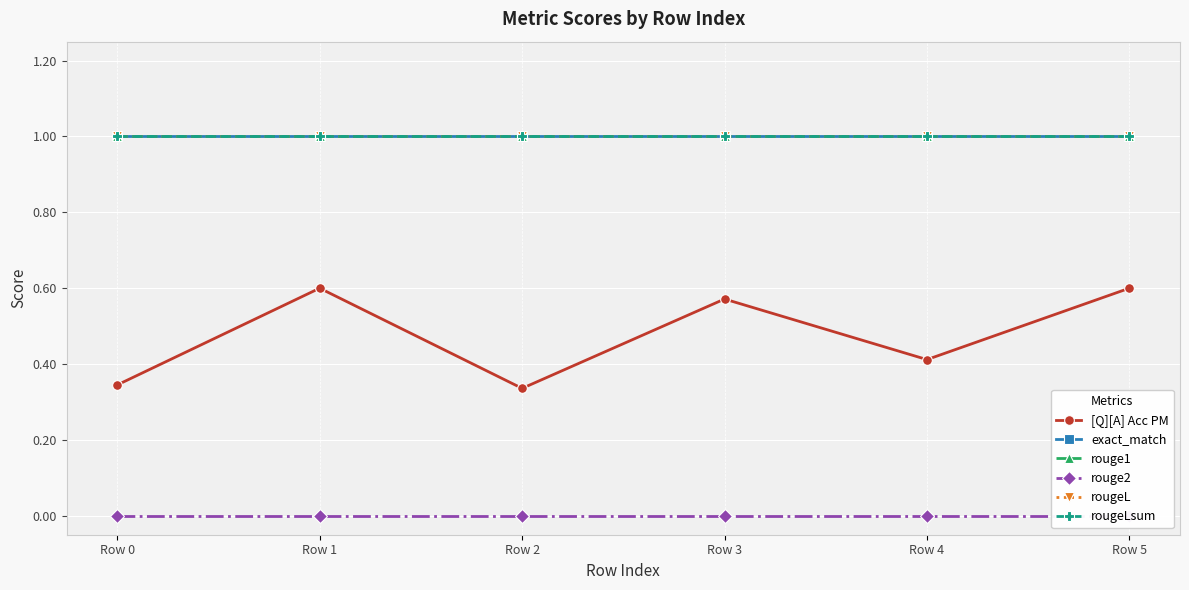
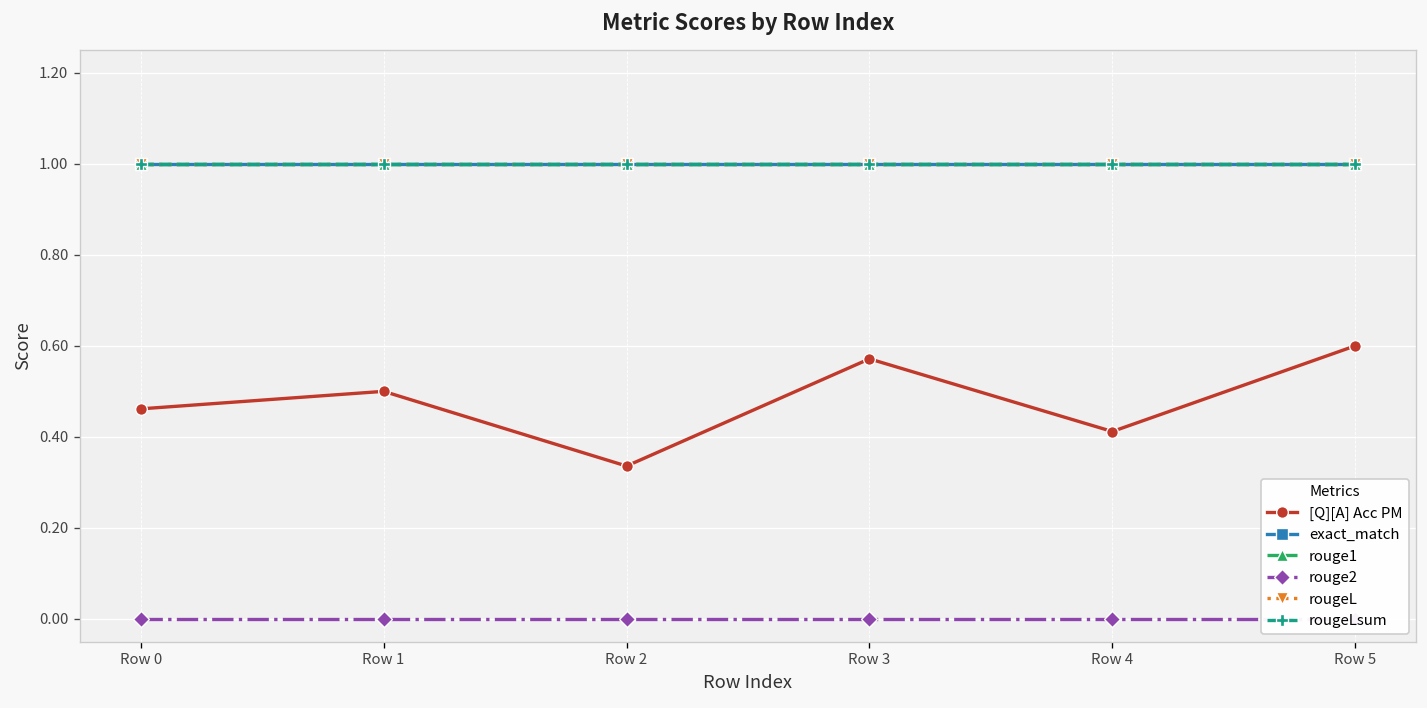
  {
    "[Q][A] Acc PM": {
-     "Row 0": 0.34,
-     "Row 1": 0.6,
+     "Row 0": 0.46,
+     "Row 1": 0.5,
      "Row 2": 0.34,
      "Row 3": 0.57,
      "Row 4": 0.41,
      "Row 5": 0.60
    },
    "rougeLsum": {
      "Row 0": 1.00,
      "Row 1": 1.00,
      "Row 2": 1.00,
      "Row 3": 1.00,
      "Row 4": 1.00,
      "Row 5": 1.00
    },
    "rouge2": {
      "Row 0": 0.00,
      "Row 1": 0.00,
      "Row 2": 0.00,
      "Row 3": 0.00,
      "Row 4": 0.00
    }
  }
